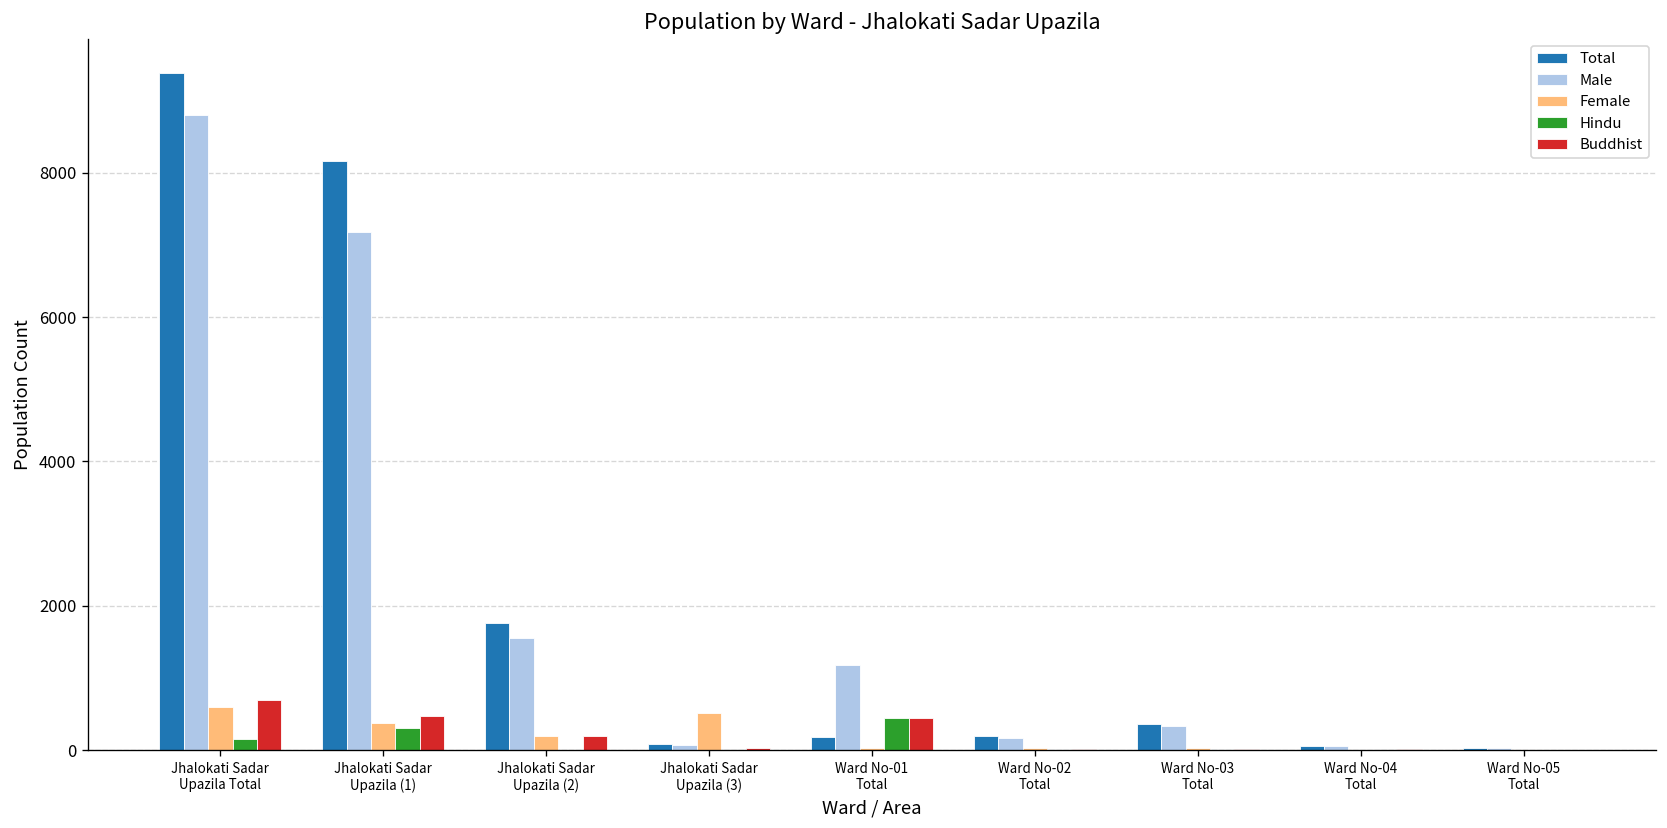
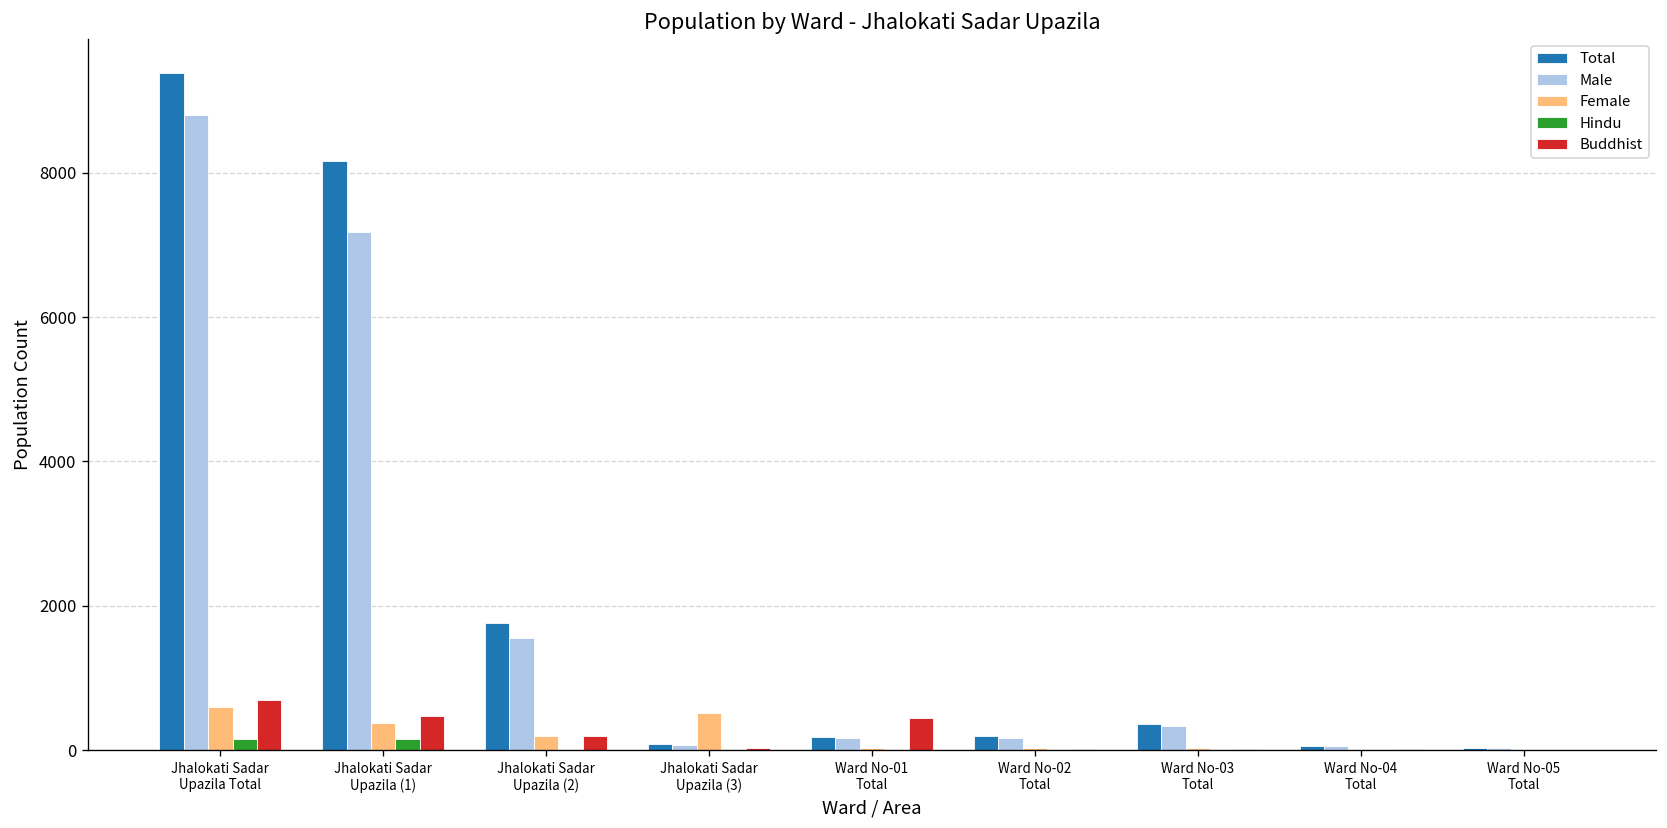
  {
    "Total": {
      "Jhalokati Sadar Upazila Total": 9400,
      "Jhalokati Sadar Upazila (1)": 8200,
      "Jhalokati Sadar Upazila (2)": 1800,
      "Jhalokati Sadar Upazila (3)": 100,
      "Ward No-01 Total": 200,
      "Ward No-02 Total": 200,
      "Ward No-03 Total": 400,
      "Ward No-04 Total": 100
    },
    "Male": {
      "Jhalokati Sadar Upazila Total": 8800,
      "Jhalokati Sadar Upazila (1)": 7200,
      "Jhalokati Sadar Upazila (2)": 1600,
      "Jhalokati Sadar Upazila (3)": 100,
-     "Ward No-01 Total": 1200,
+     "Ward No-01 Total": 200,
      "Ward No-02 Total": 200,
      "Ward No-03 Total": 300,
      "Ward No-04 Total": 100
    },
    "Female": {
      "Jhalokati Sadar Upazila Total": 600,
      "Jhalokati Sadar Upazila (1)": 400,
      "Jhalokati Sadar Upazila (2)": 200,
      "Jhalokati Sadar Upazila (3)": 500
    },
    "Hindu": {
      "Jhalokati Sadar Upazila Total": 200,
-     "Jhalokati Sadar Upazila (1)": 300,
-     "Ward No-01 Total": 400,
+     "Jhalokati Sadar Upazila (1)": 100,
+     "Ward No-01 Total": 0,
      "Ward No-03 Total": 0,
      "Ward No-04 Total": 0
    },
    "Buddhist": {
      "Jhalokati Sadar Upazila Total": 700,
      "Jhalokati Sadar Upazila (1)": 500,
      "Jhalokati Sadar Upazila (2)": 200,
      "Ward No-01 Total": 400
    }
  }
